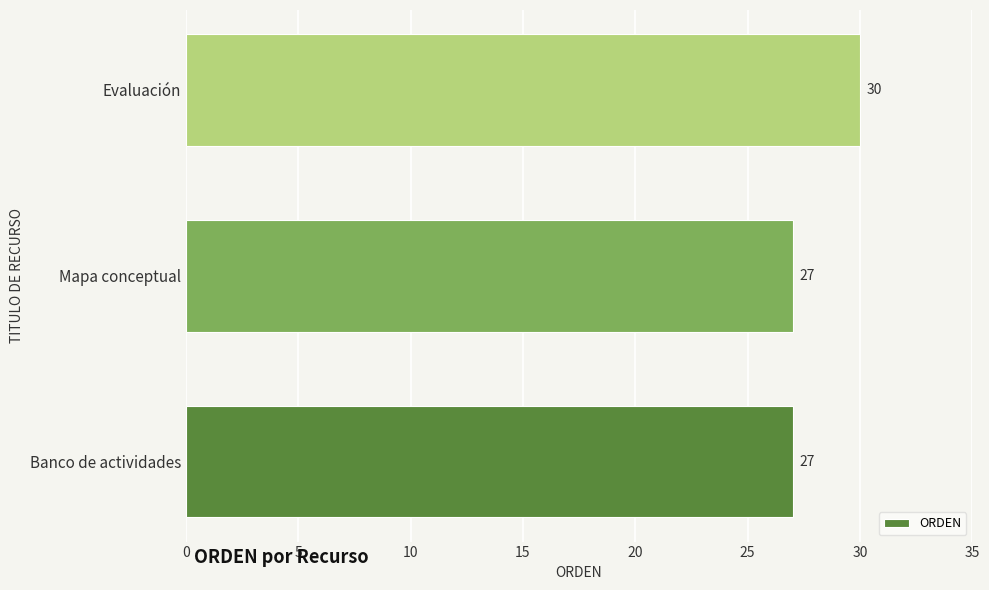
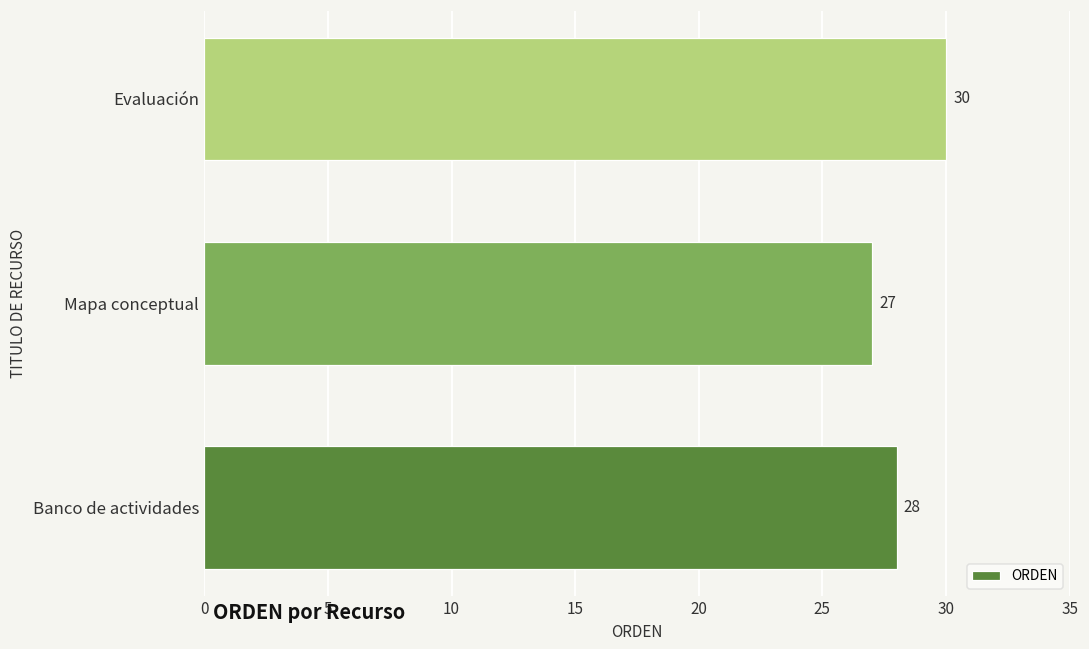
  {
    "Evaluación": 30,
    "Mapa conceptual": 27,
-   "Banco de actividades": 27
+   "Banco de actividades": 28
  }
